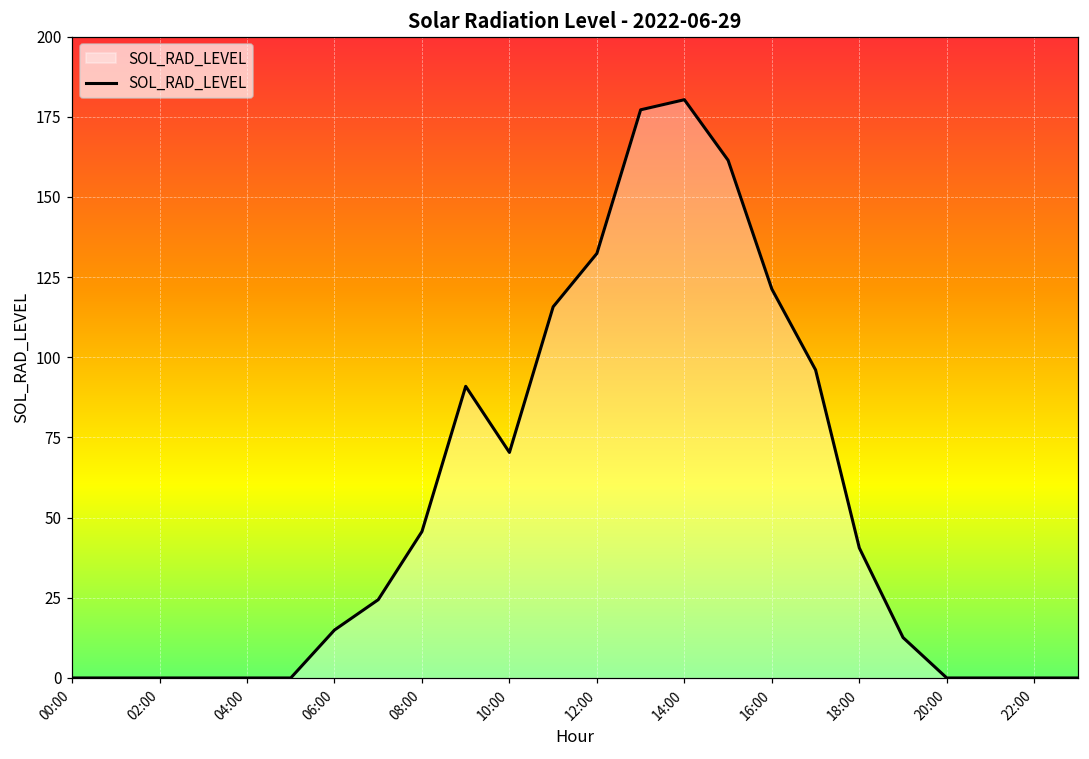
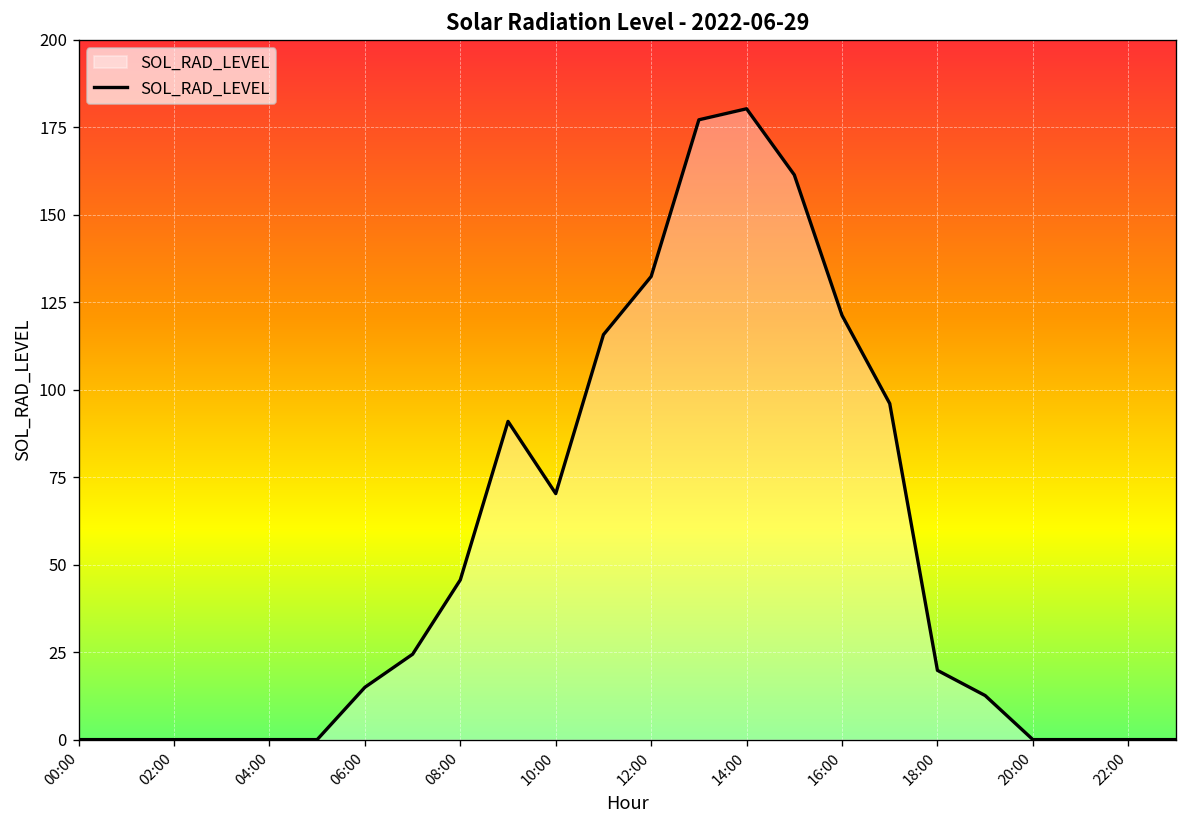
  {
    "00:00": 0,
    "02:00": 0,
    "04:00": 0,
    "06:00": 15,
    "08:00": 46,
    "10:00": 70,
    "12:00": 132,
    "14:00": 180,
    "16:00": 121,
-   "18:00": 41,
+   "18:00": 20,
    "20:00": 0,
    "22:00": 0
  }
